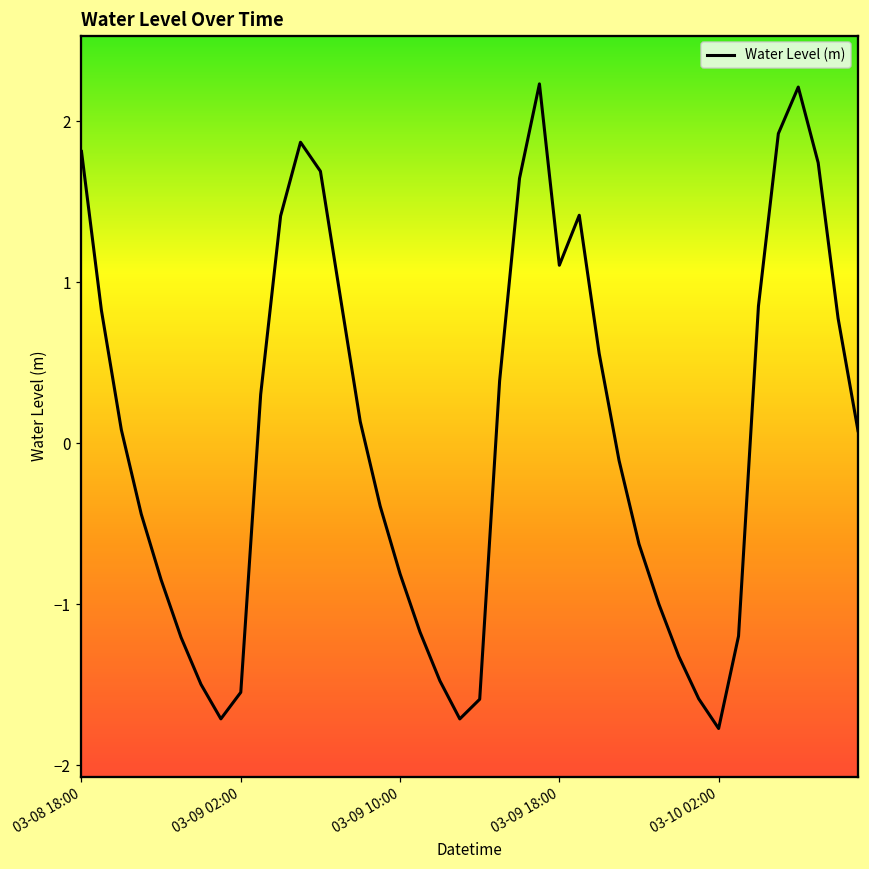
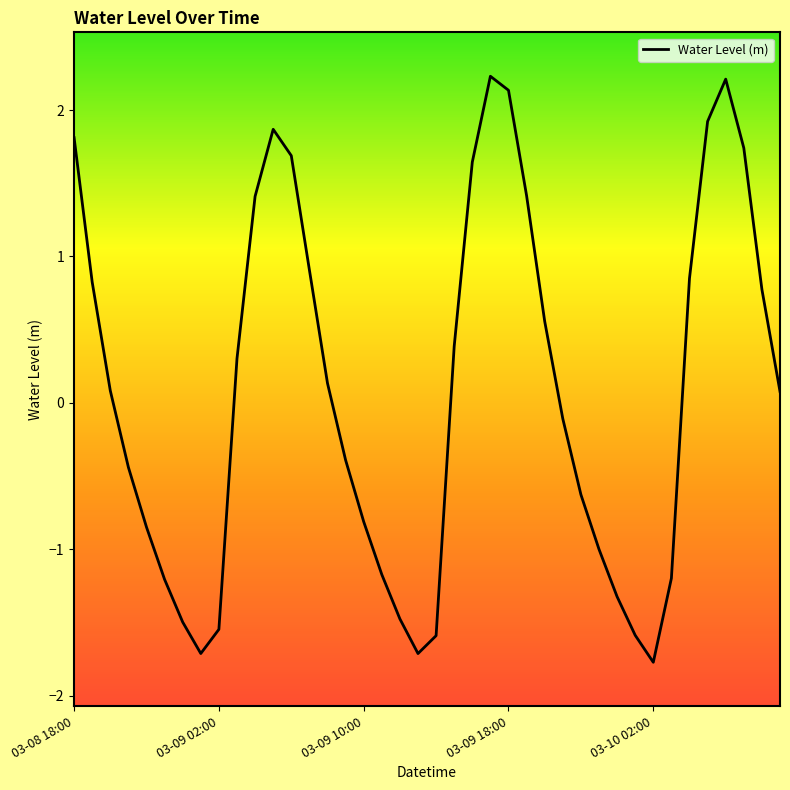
  {
    "03-08 18:00": 1.81,
    "03-09 02:00": -1.55,
    "03-09 10:00": -0.81,
-   "03-09 18:00": 1.10,
+   "03-09 18:00": 2.14,
    "03-10 02:00": -1.77
  }
